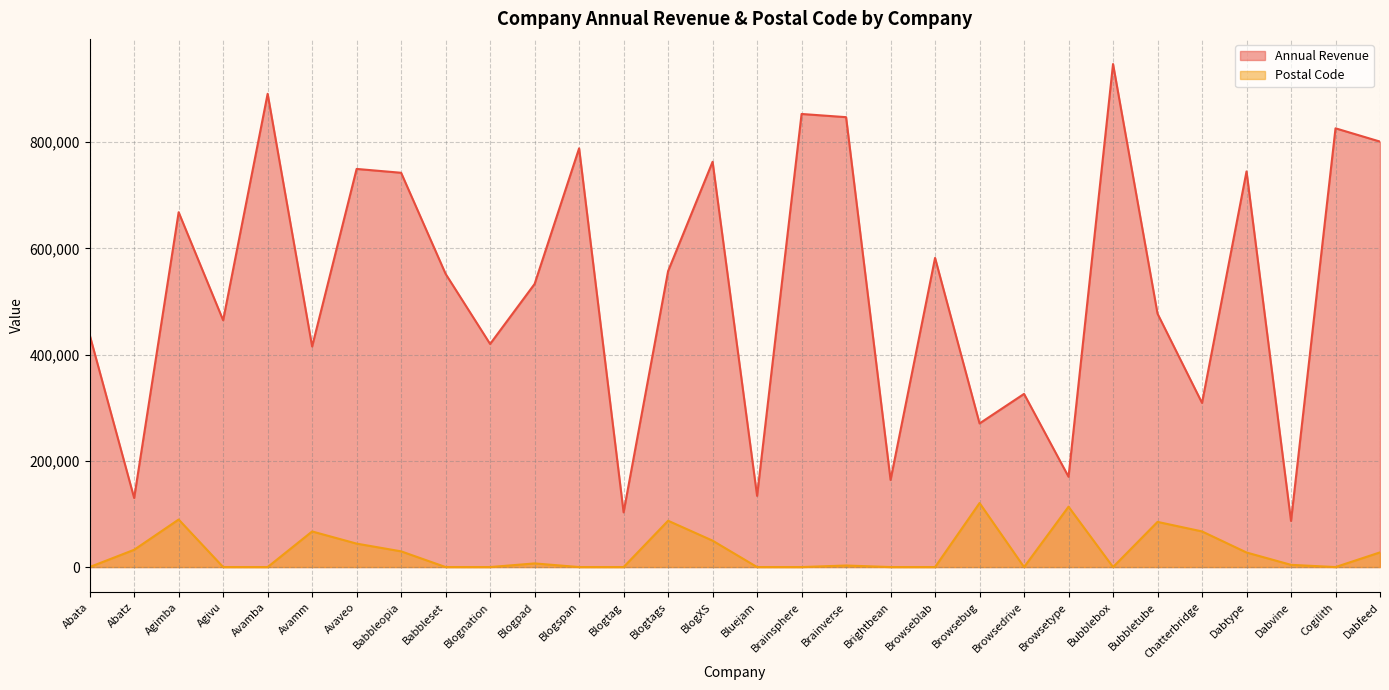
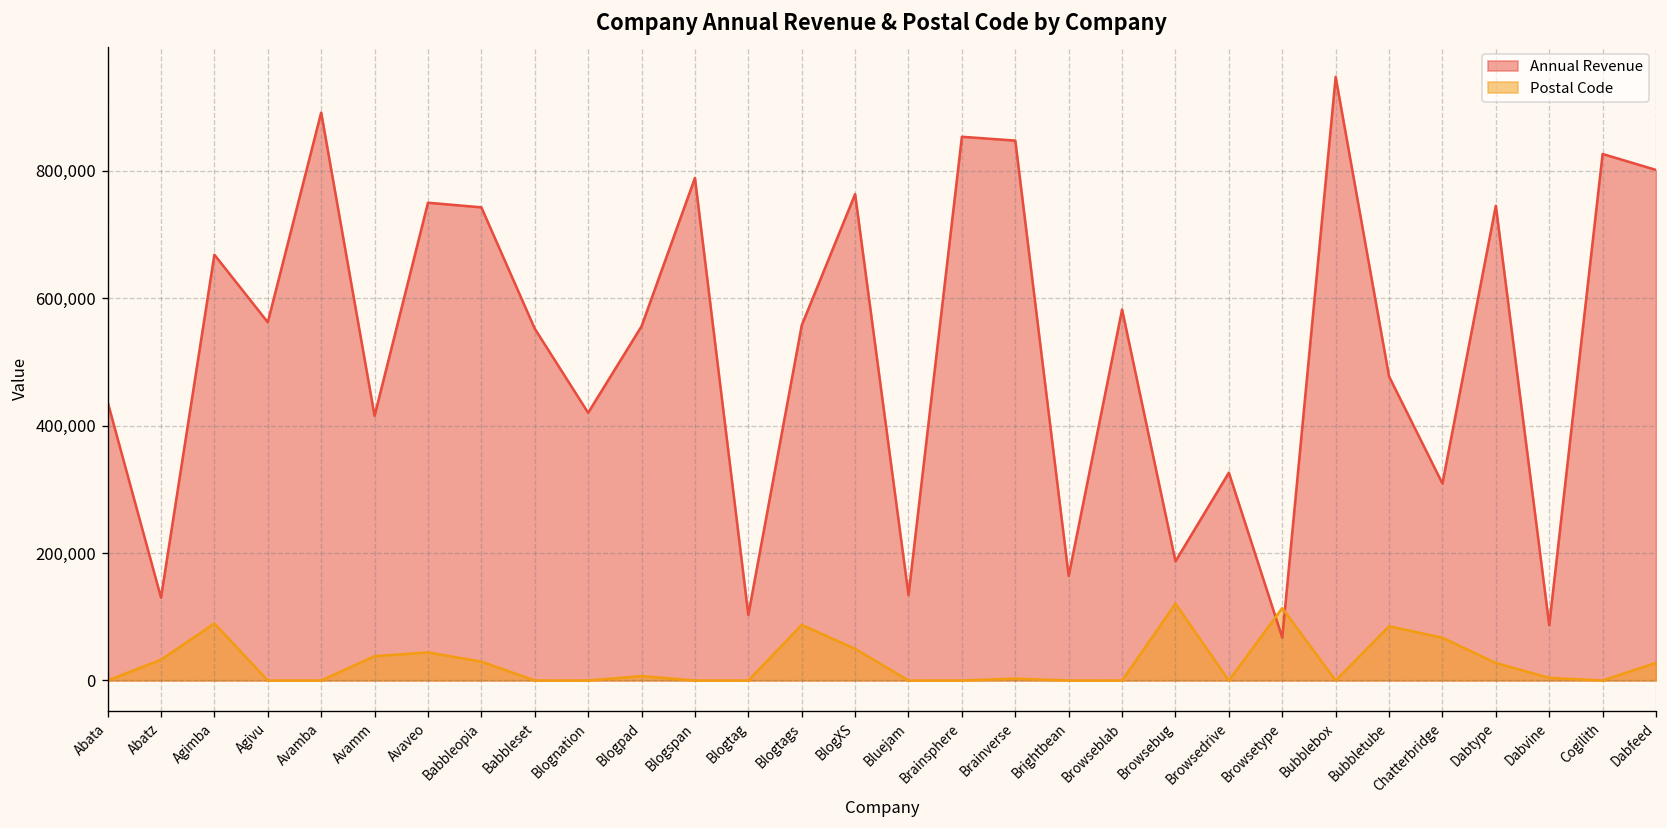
  {
    "Annual Revenue": {
      "Abata": "440,000",
      "Abatz": "130,000",
      "Agimba": "670,000",
-     "Agivu": "460,000",
+     "Agivu": "560,000",
      "Avamba": "890,000",
      "Avamm": "420,000",
      "Avaveo": "750,000",
      "Babbleopia": "740,000",
      "Babbleset": "550,000",
      "Blognation": "420,000",
-     "Blogpad": "530,000",
+     "Blogpad": "560,000",
      "Blogspan": "790,000",
      "Blogtag": "100,000",
      "Blogtags": "560,000",
      "BlogXS": "760,000",
      "Bluejam": "130,000",
      "Brainsphere": "850,000",
      "Brainverse": "850,000",
      "Brightbean": "160,000",
      "Browseblab": "580,000",
-     "Browsebug": "270,000",
+     "Browsebug": "190,000",
      "Browsedrive": "330,000",
-     "Browsetype": "170,000",
+     "Browsetype": "70,000",
      "Bubblebox": "950,000",
      "Bubbletube": "480,000",
      "Chatterbridge": "310,000",
      "Dabtype": "740,000",
      "Dabvine": "90,000",
      "Cogilith": "830,000",
      "Dabfeed": "800,000"
    },
    "Postal Code": {
      "Abata": "0",
      "Abatz": "30,000",
      "Agimba": "90,000",
      "Agivu": "0",
      "Avamba": "0",
-     "Avamm": "70,000",
+     "Avamm": "40,000",
      "Avaveo": "40,000",
      "Babbleopia": "30,000",
      "Babbleset": "0",
      "Blognation": "0",
      "Blogpad": "10,000",
      "Blogspan": "0",
      "Blogtag": "0",
      "Blogtags": "90,000",
      "BlogXS": "50,000",
      "Bluejam": "0",
      "Brainsphere": "0",
      "Brainverse": "0",
      "Brightbean": "0",
      "Browseblab": "0",
      "Browsebug": "120,000",
      "Browsedrive": "0",
      "Browsetype": "110,000",
      "Bubblebox": "0",
      "Bubbletube": "90,000",
      "Chatterbridge": "70,000",
      "Dabtype": "30,000",
      "Dabvine": "0",
      "Cogilith": "0",
      "Dabfeed": "30,000"
    }
  }
